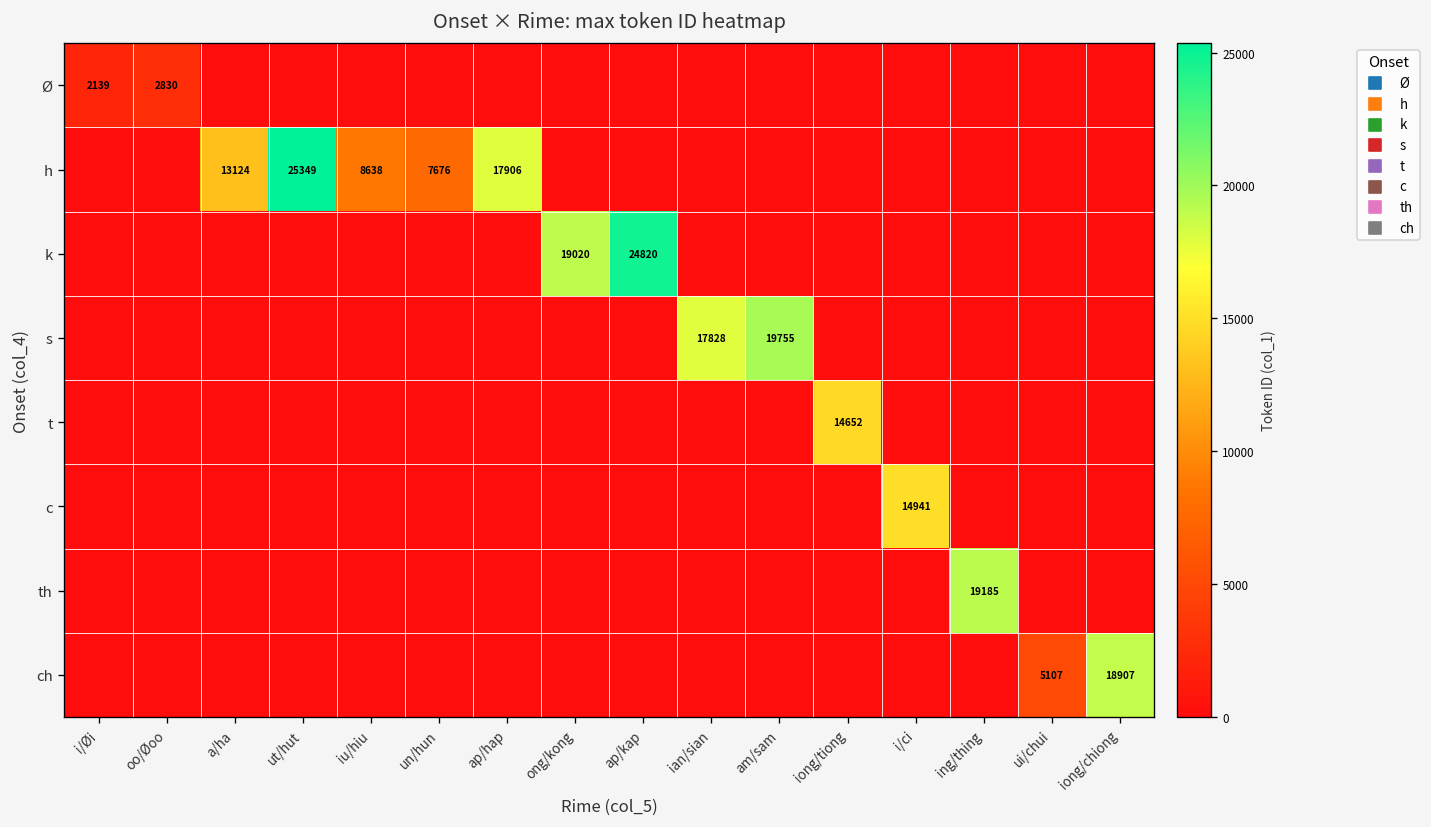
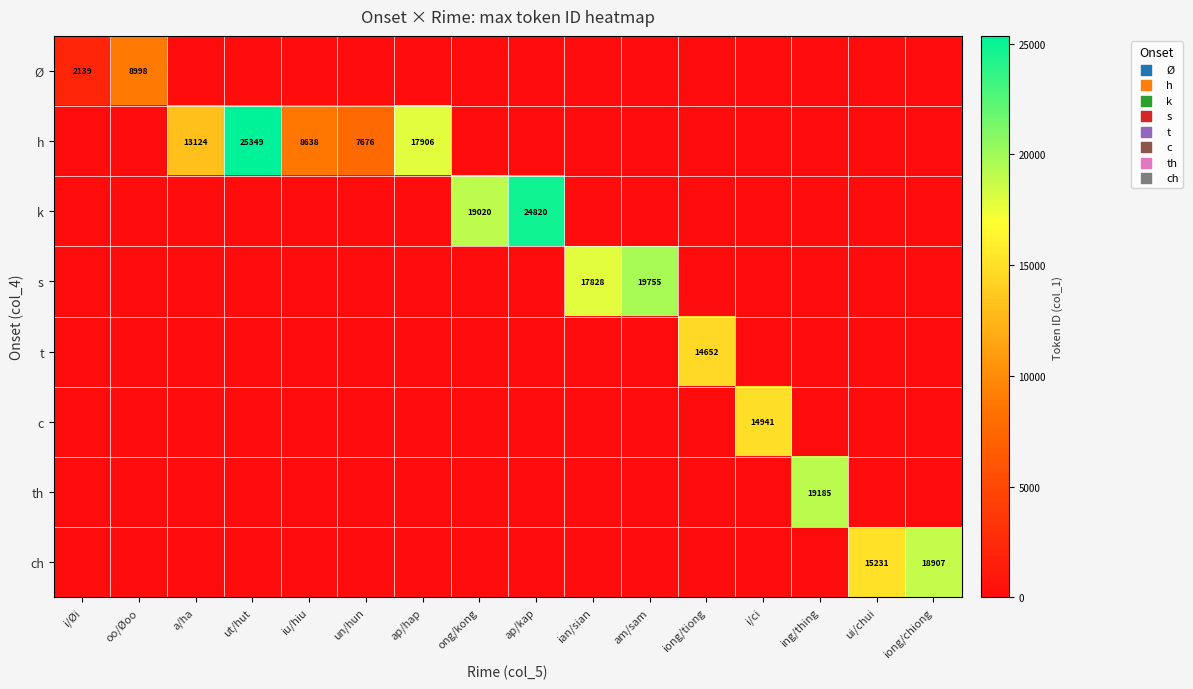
  {
    "Ø": {
      "i/Øi": 2139,
-     "oo/Øoo": 2830
+     "oo/Øoo": 8998
    },
    "h": {
      "a/ha": 13124,
      "ut/hut": 25349,
      "iu/hiu": 8638,
      "un/hun": 7676,
      "ap/hap": 17906
    },
    "k": {
      "ong/kong": 19020,
      "ap/kap": 24820
    },
    "s": {
      "ian/sian": 17828,
      "am/sam": 19755
    },
    "t": {
      "iong/tiong": 14652
    },
    "c": {
      "i/ci": 14941
    },
    "th": {
      "ing/thing": 19185
    },
    "ch": {
-     "ui/chui": 5107,
+     "ui/chui": 15231,
      "iong/chiong": 18907
    }
  }
